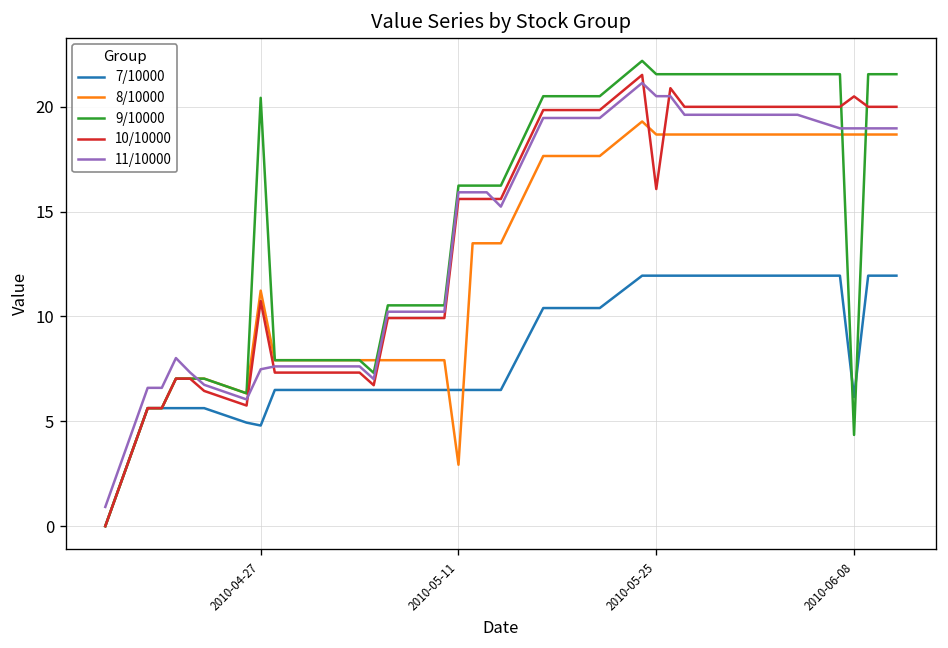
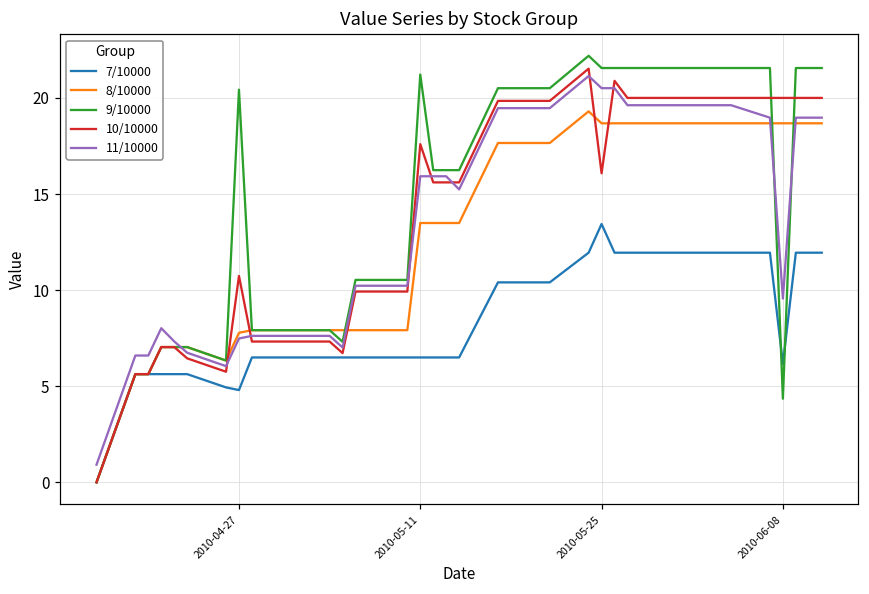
  {
    "7/10000": {
      "2010-04-27": 4.8,
      "2010-05-11": 6.5,
-     "2010-05-25": 11.9,
+     "2010-05-25": 13.4,
      "2010-06-08": 6.2
    },
    "8/10000": {
-     "2010-04-27": 11.2,
-     "2010-05-11": 2.9,
+     "2010-04-27": 7.8,
+     "2010-05-11": 13.5,
      "2010-05-25": 18.7,
      "2010-06-08": 18.7
    },
    "9/10000": {
      "2010-04-27": 20.4,
-     "2010-05-11": 16.2,
+     "2010-05-11": 21.2,
      "2010-05-25": 21.6,
      "2010-06-08": 4.4
    },
    "10/10000": {
      "2010-04-27": 10.7,
-     "2010-05-11": 15.6,
+     "2010-05-11": 17.6,
      "2010-05-25": 16.1,
-     "2010-06-08": 20.5
+     "2010-06-08": 20.0
    },
    "11/10000": {
      "2010-04-27": 7.5,
      "2010-05-11": 15.9,
      "2010-05-25": 20.5,
-     "2010-06-08": 19.0
+     "2010-06-08": 9.6
    }
  }
